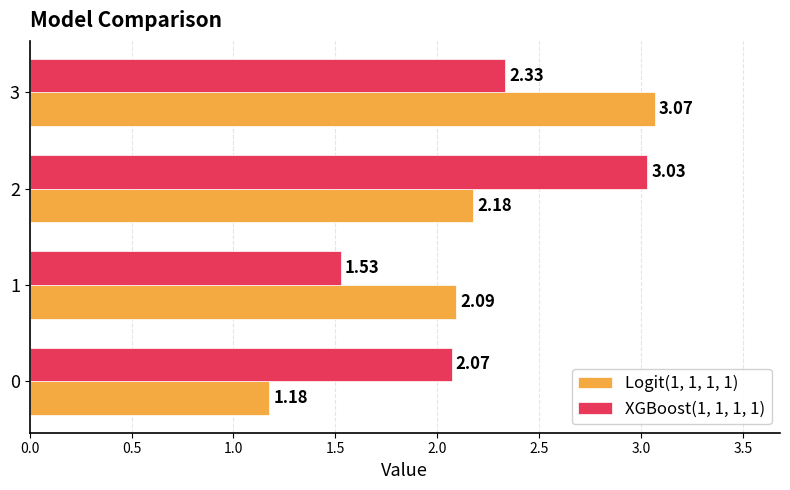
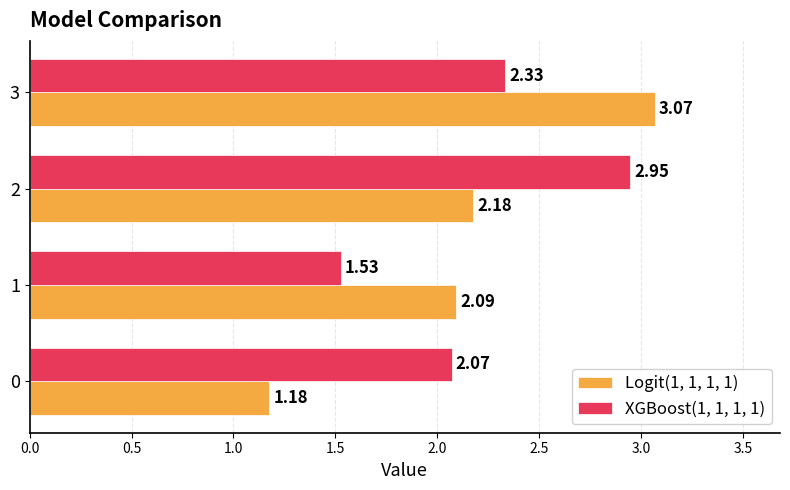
  {
    "Logit(1, 1, 1, 1)": {
      "3": 3.07,
      "2": 2.18,
      "1": 2.09,
      "0": 1.18
    },
    "XGBoost(1, 1, 1, 1)": {
      "3": 2.33,
-     "2": 3.03,
+     "2": 2.95,
      "1": 1.53,
      "0": 2.07
    }
  }
